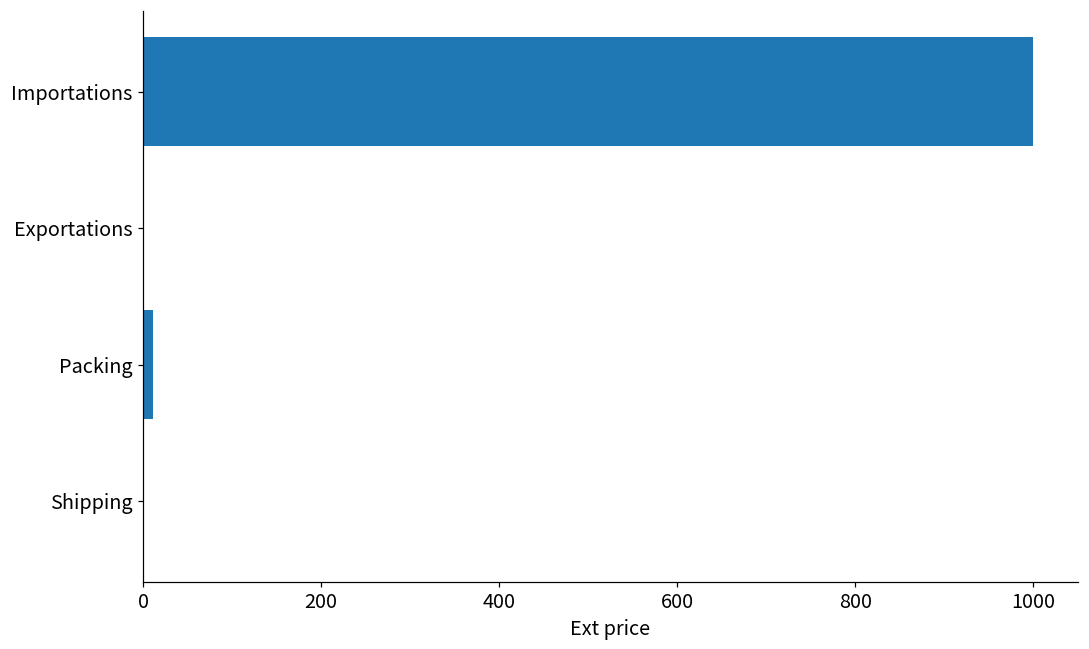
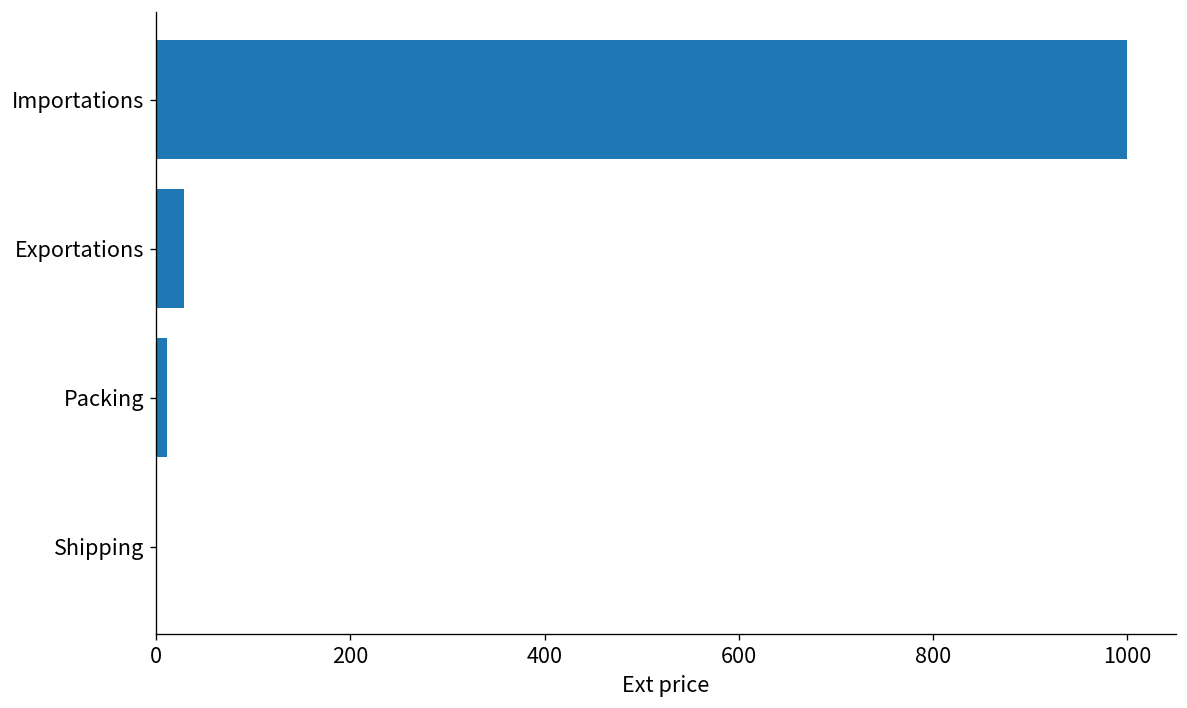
  {
    "Importations": 1000,
-   "Exportations": 0,
+   "Exportations": 30,
    "Packing": 10,
    "Shipping": 0
  }
